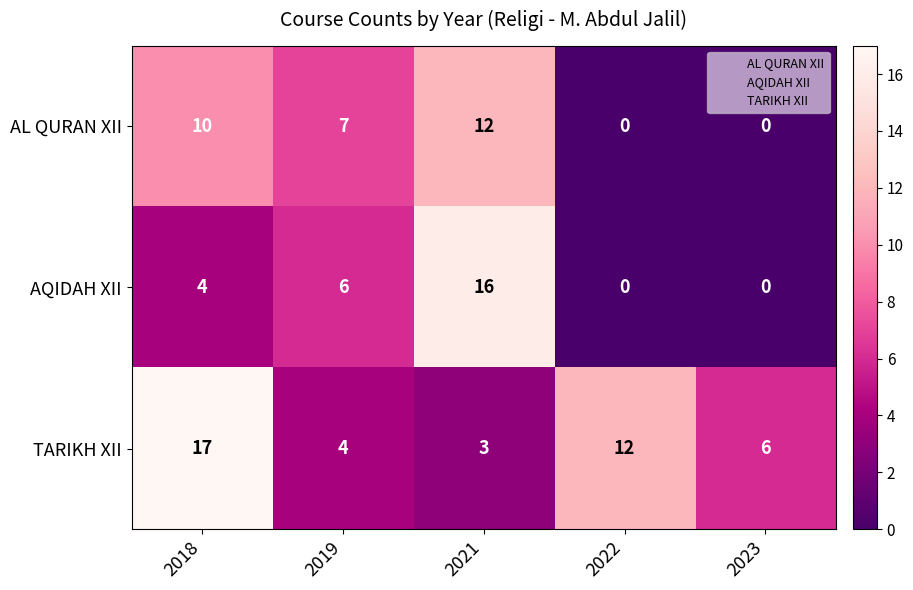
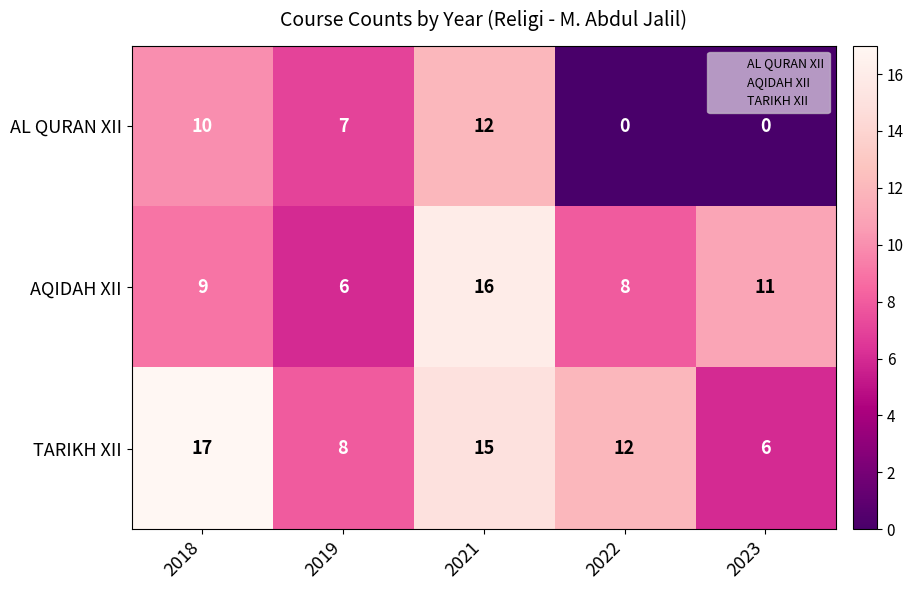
  {
    "AL QURAN XII": {
      "2018": 10,
      "2019": 7,
      "2021": 12,
      "2022": 0,
      "2023": 0
    },
    "AQIDAH XII": {
-     "2018": 4,
+     "2018": 9,
      "2019": 6,
      "2021": 16,
-     "2022": 0,
-     "2023": 0
+     "2022": 8,
+     "2023": 11
    },
    "TARIKH XII": {
      "2018": 17,
-     "2019": 4,
-     "2021": 3,
+     "2019": 8,
+     "2021": 15,
      "2022": 12,
      "2023": 6
    }
  }
